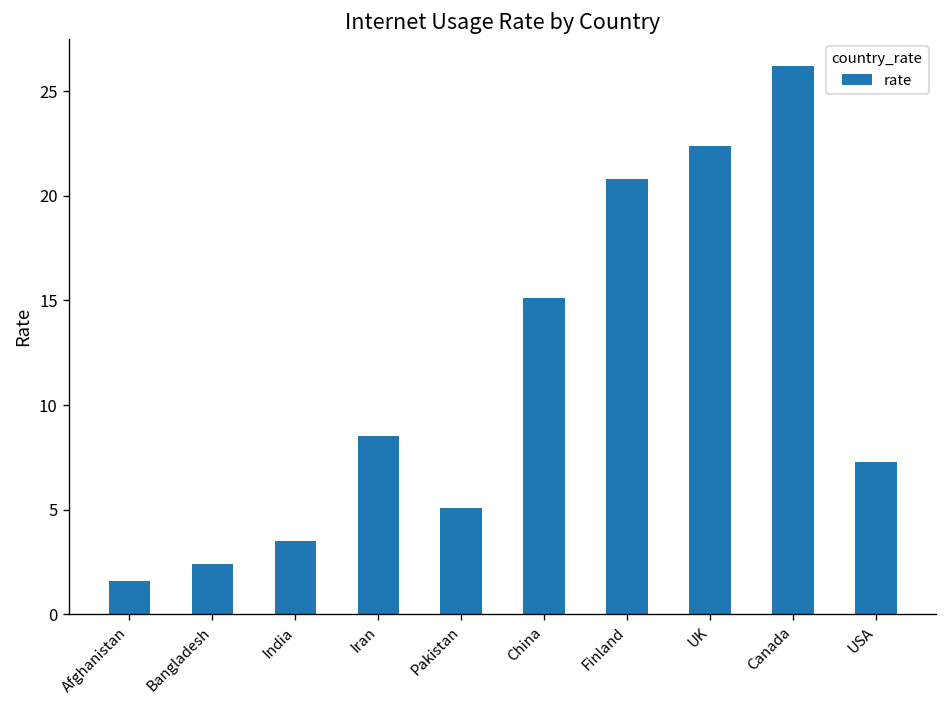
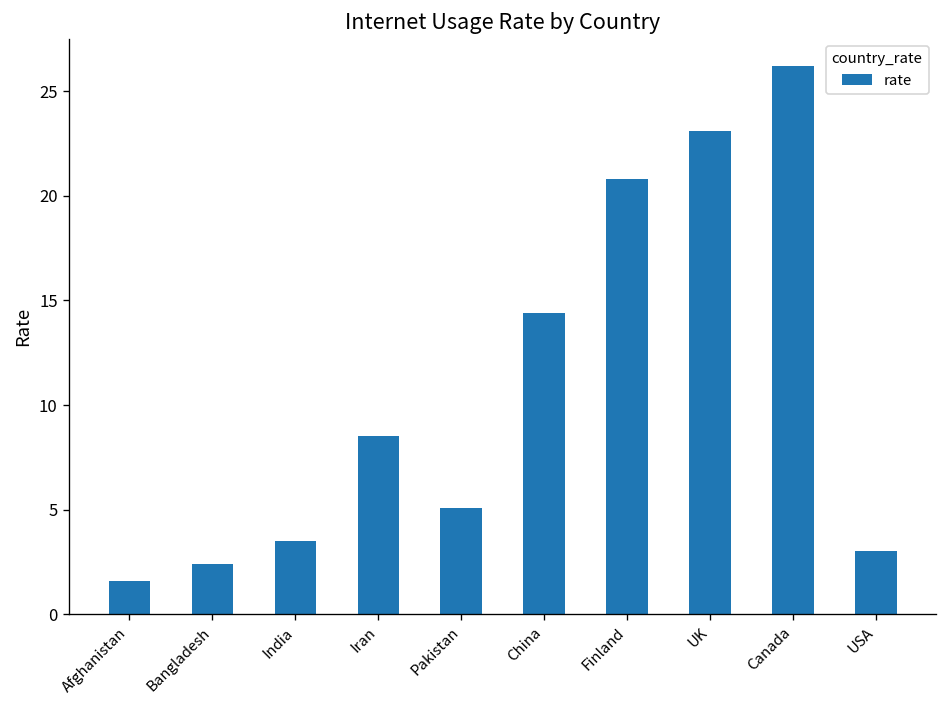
  {
    "Afghanistan": 1.6,
    "Bangladesh": 2.4,
    "India": 3.5,
    "Iran": 8.5,
    "Pakistan": 5.1,
-   "China": 15.1,
+   "China": 14.4,
    "Finland": 20.8,
-   "UK": 22.4,
+   "UK": 23.1,
    "Canada": 26.2,
-   "USA": 7.3
+   "USA": 3.0
  }
